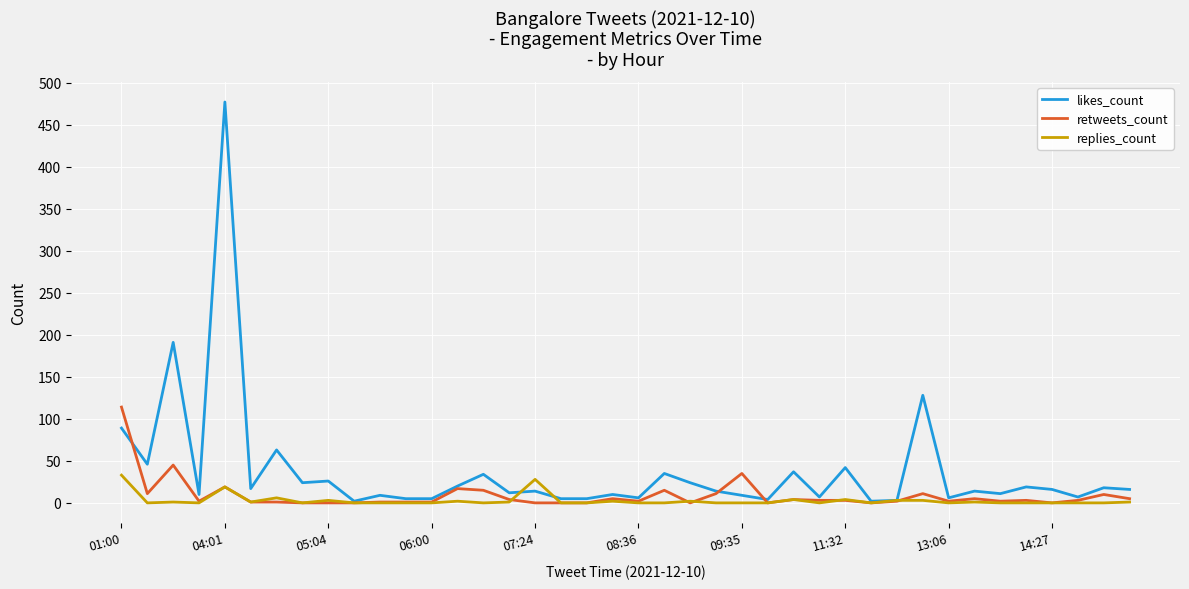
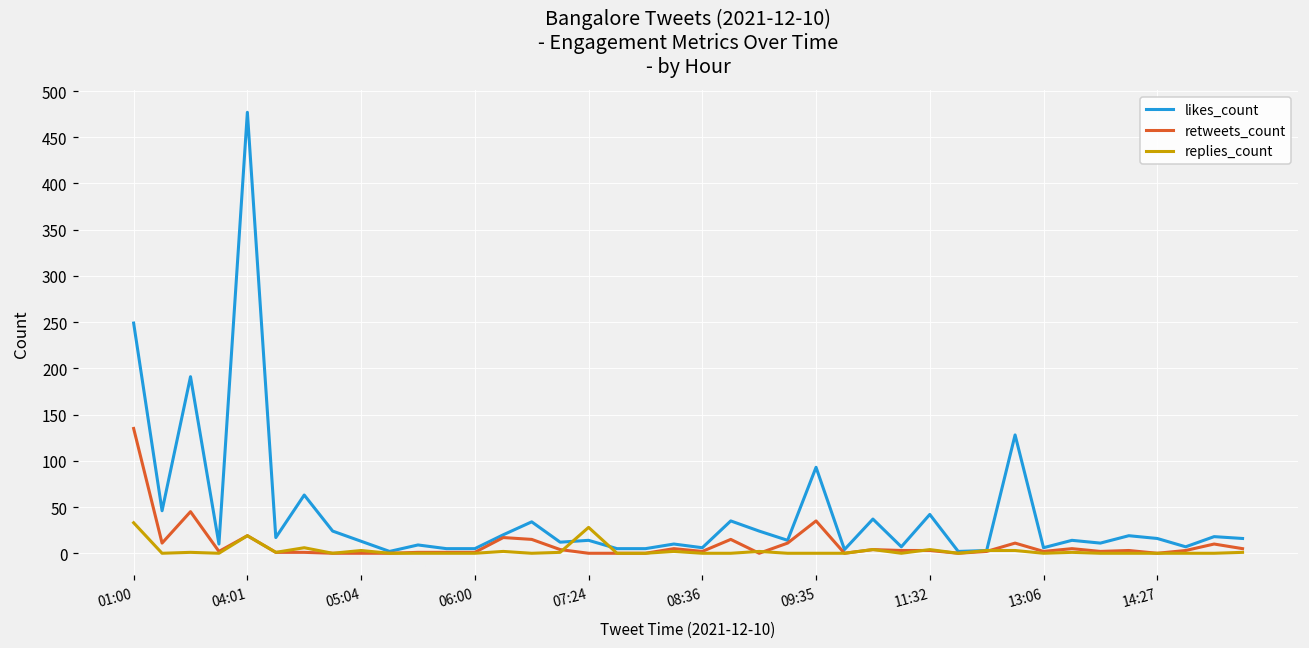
  {
    "likes_count": {
-     "01:00": 90,
+     "01:00": 250,
      "04:01": 480,
-     "05:04": 30,
+     "05:04": 10,
      "06:00": 10,
      "07:24": 10,
      "08:36": 10,
-     "09:35": 10,
+     "09:35": 90,
      "13:06": 10
    },
    "retweets_count": {
-     "01:00": 110,
+     "01:00": 140,
      "07:24": 0,
      "09:35": 40
    },
    "replies_count": {
      "01:00": 30,
      "07:24": 30,
      "09:35": 0
    }
  }
